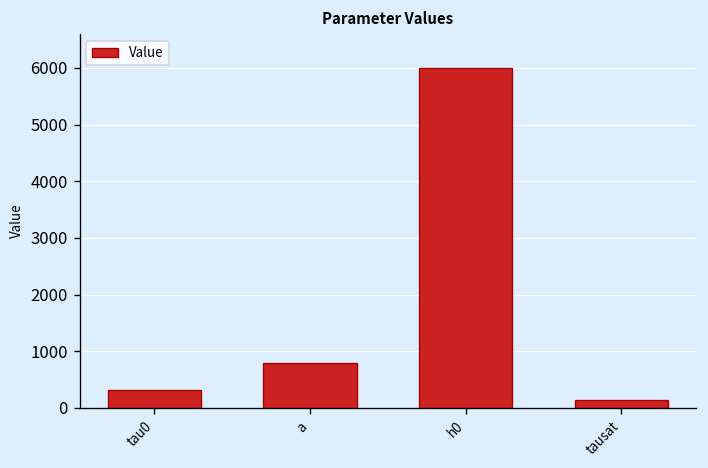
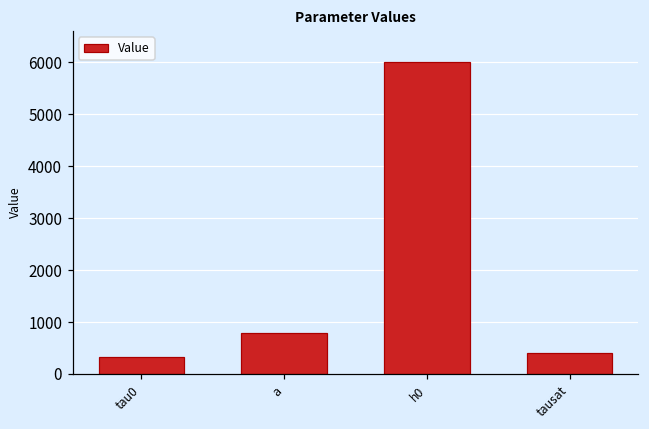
  {
    "tau0": 300,
    "a": 800,
    "h0": 6000,
-   "tausat": 100
+   "tausat": 400
  }
